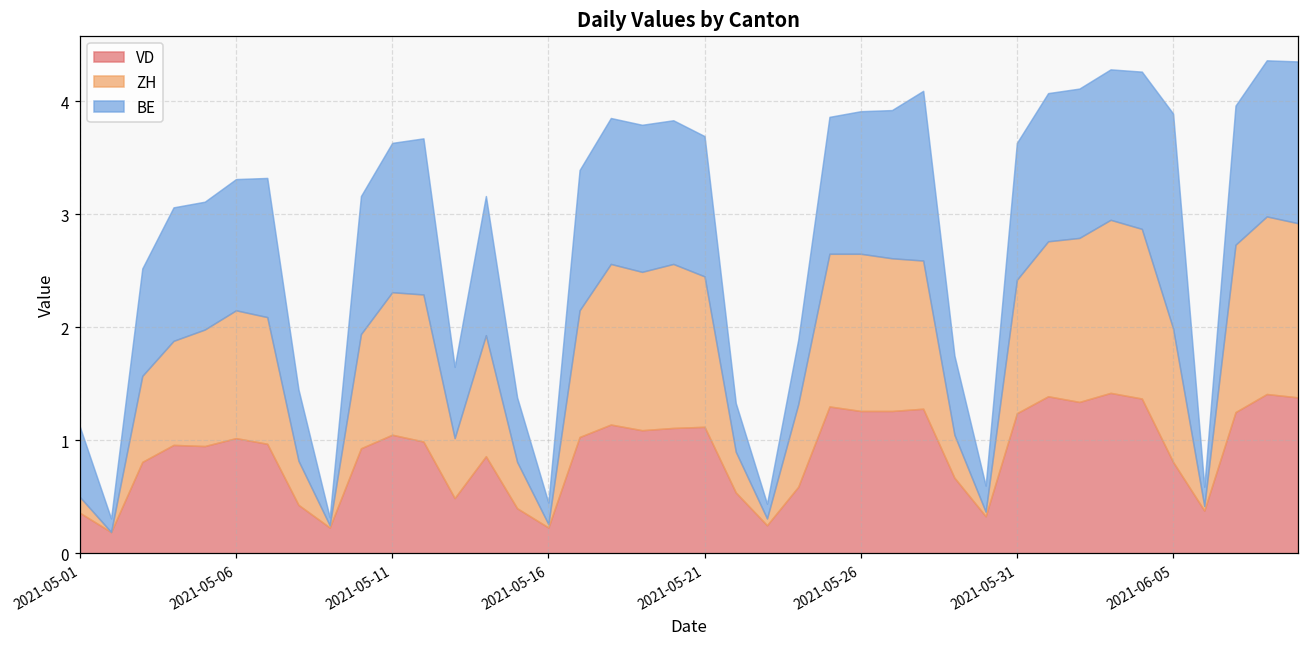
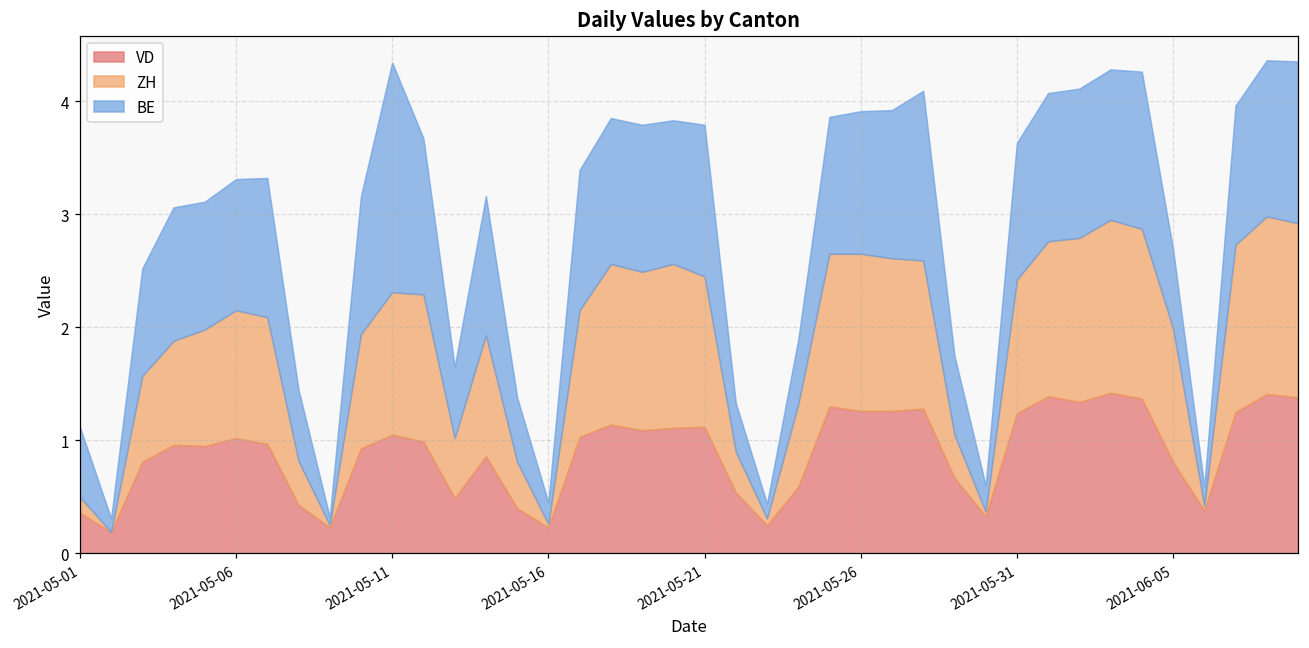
  {
    "BE": {
      "2021-05-01": 0.62,
      "2021-05-06": 1.16,
-     "2021-05-11": 1.32,
+     "2021-05-11": 2.03,
      "2021-05-16": 0.19,
-     "2021-05-21": 1.24,
+     "2021-05-21": 1.34,
      "2021-05-26": 1.26,
      "2021-05-31": 1.21,
-     "2021-06-05": 1.9
+     "2021-06-05": 0.7
    }
  }
